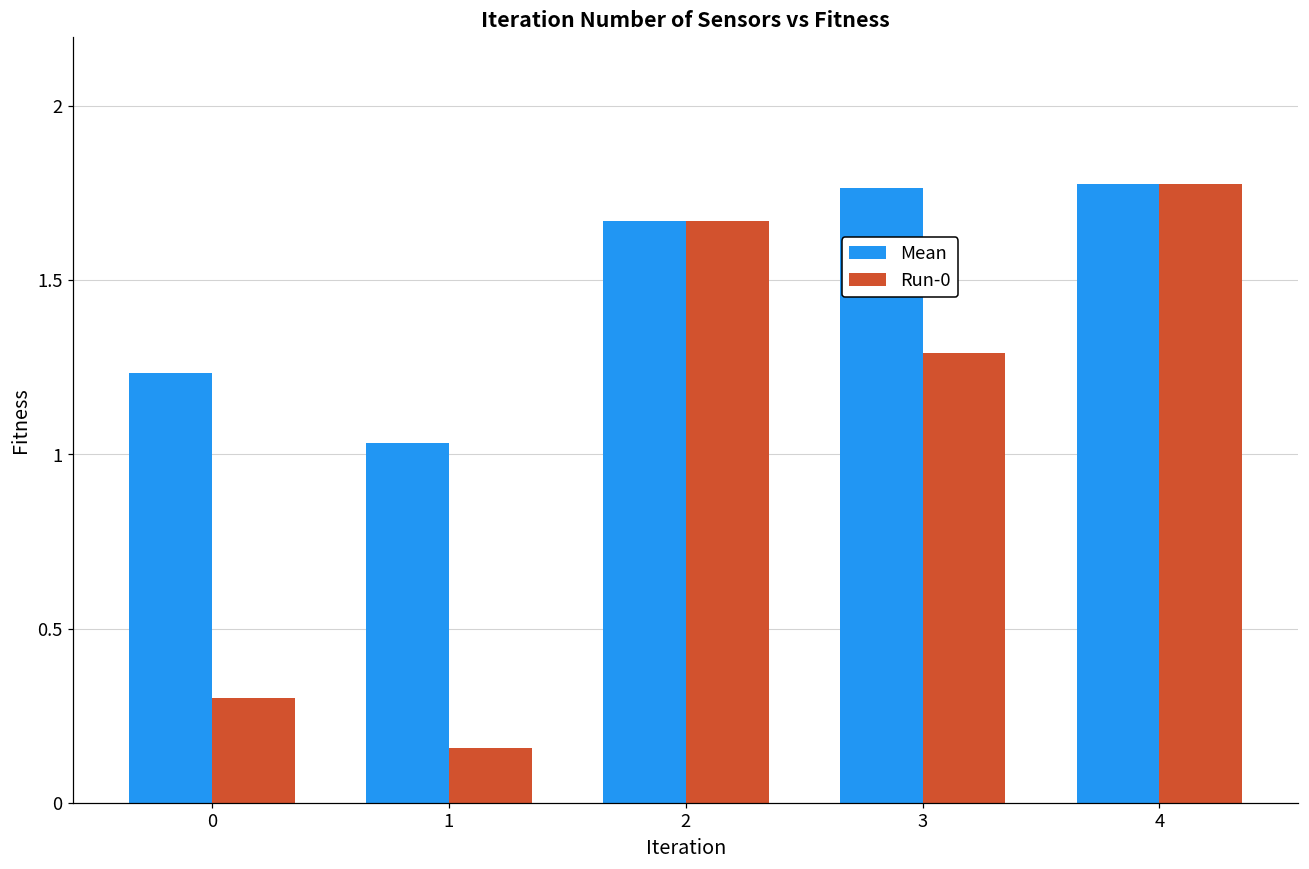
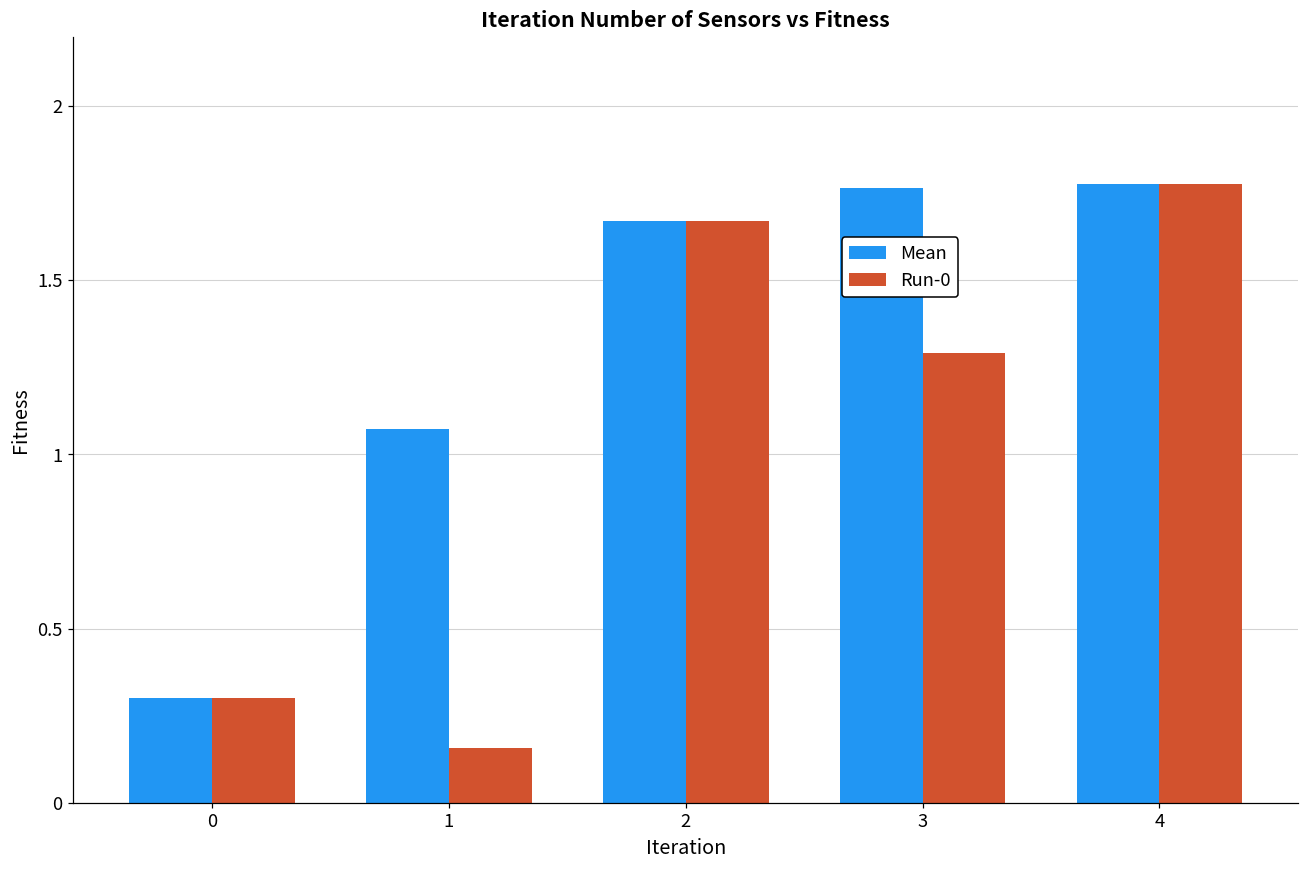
  {
    "Mean": {
-     "0": 1.23,
-     "1": 1.03,
+     "0": 0.30,
+     "1": 1.07,
      "2": 1.67,
      "3": 1.76,
      "4": 1.78
    },
    "Run-0": {
      "0": 0.30,
      "1": 0.16,
      "2": 1.67,
      "3": 1.29,
      "4": 1.78
    }
  }
